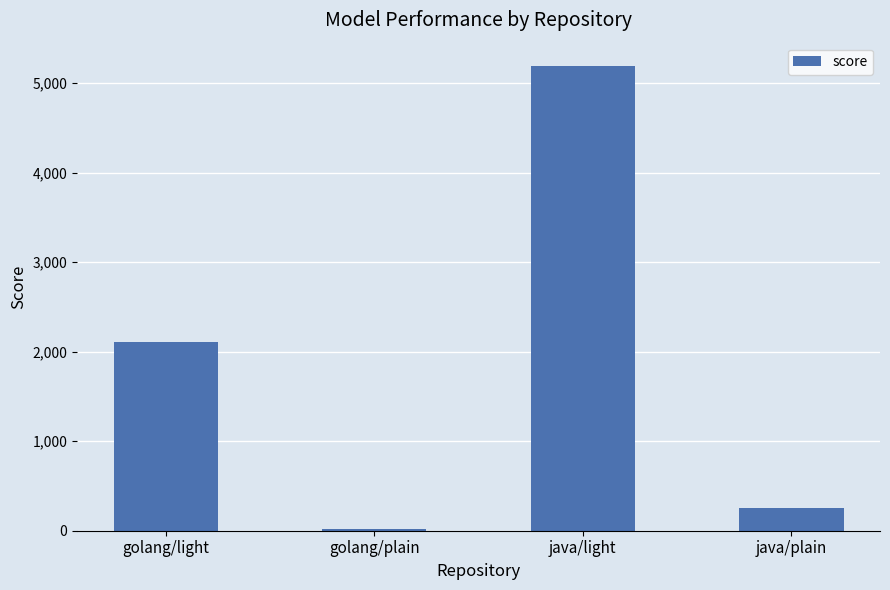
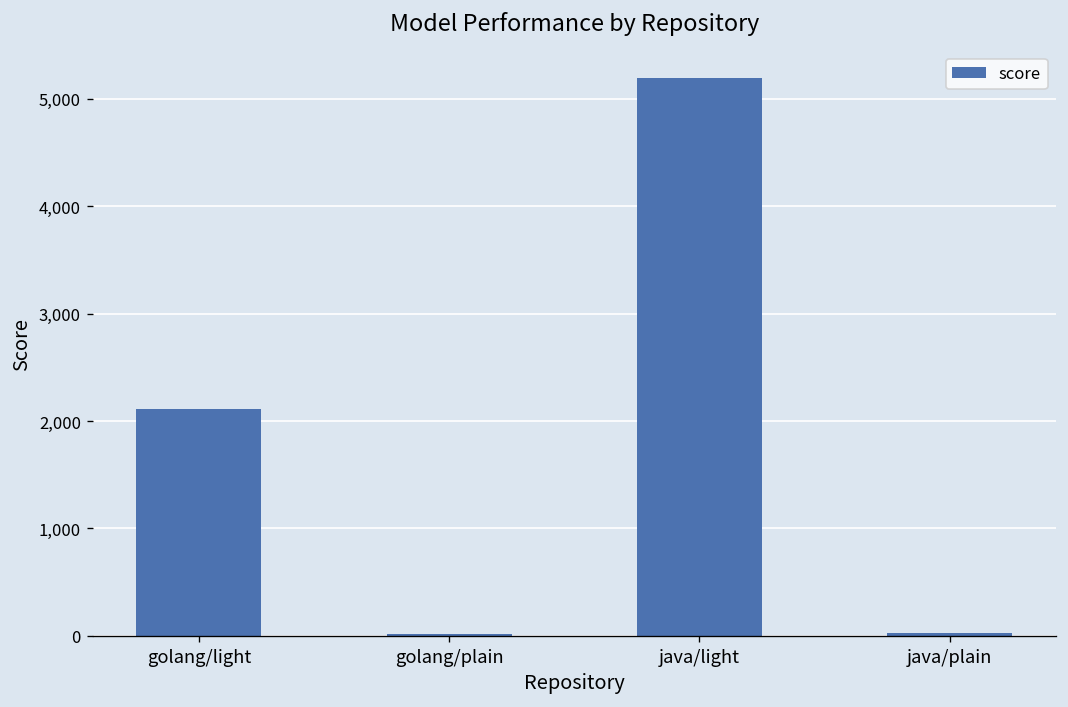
  {
    "golang/light": "2,100",
    "java/light": "5,200",
-   "java/plain": "300"
+   "java/plain": "0"
  }
